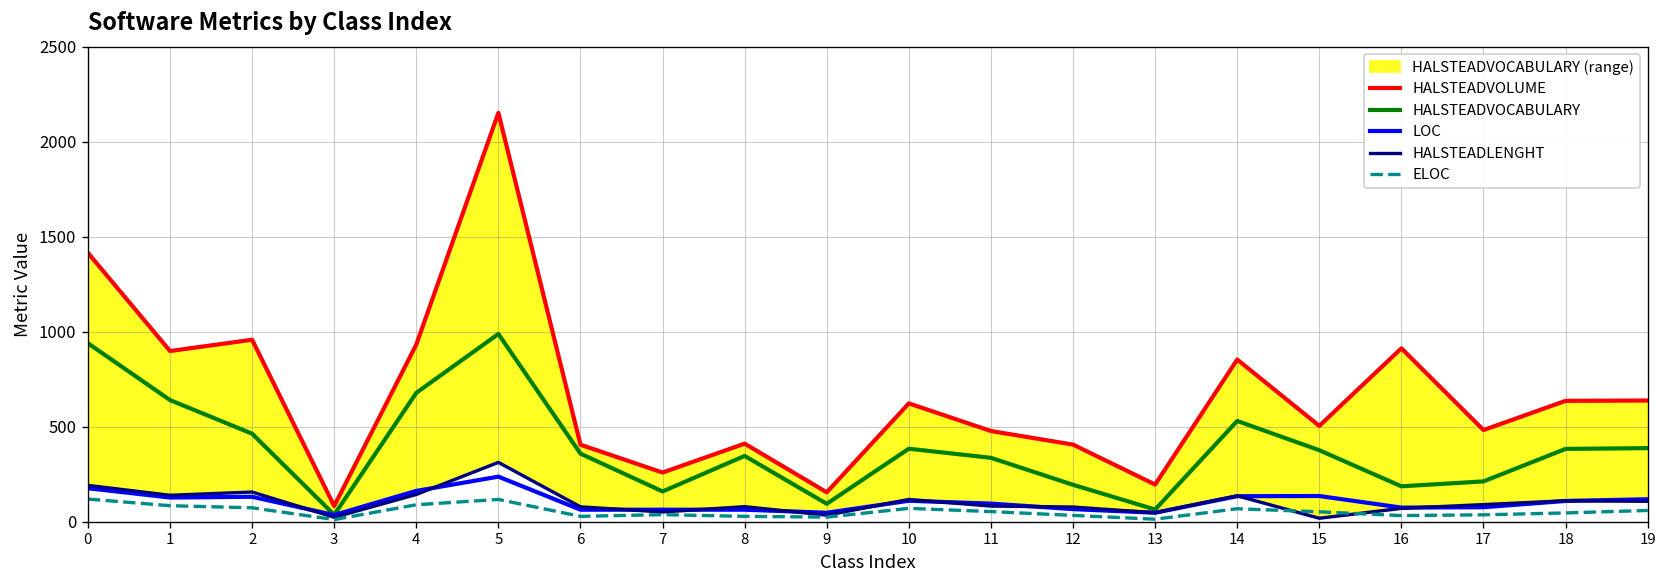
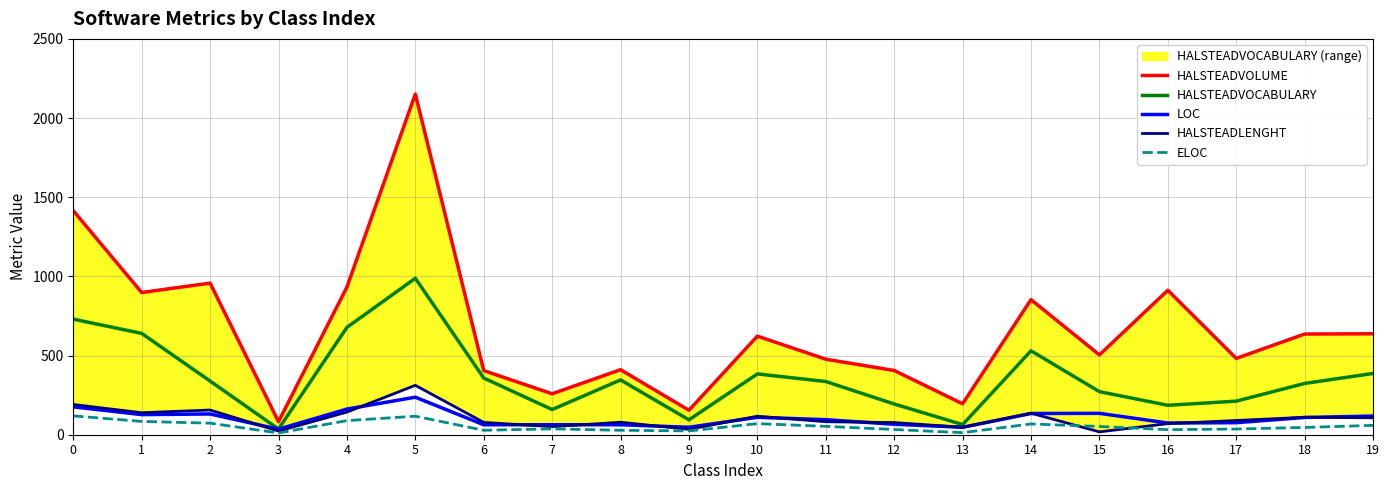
  {
    "HALSTEADVOCABULARY (range)": {
      "0": 1410,
      "1": 900,
      "2": 960,
      "3": 80,
      "4": 930,
      "5": 2150,
      "6": 410,
      "7": 260,
      "8": 410,
      "9": 150,
      "10": 620,
      "11": 480,
      "12": 410,
      "13": 200,
      "14": 850,
      "15": 500,
      "16": 910,
      "17": 480,
      "18": 640,
      "19": 640
    },
    "HALSTEADVOCABULARY": {
-     "0": 940,
+     "0": 730,
      "1": 640,
-     "2": 460,
+     "2": 340,
      "4": 680,
      "5": 990,
      "6": 360,
      "7": 160,
      "8": 350,
      "9": 90,
      "10": 380,
      "11": 340,
      "12": 190,
      "13": 60,
      "14": 530,
-     "15": 380,
+     "15": 270,
      "16": 190,
      "17": 210,
-     "18": 380,
+     "18": 320,
      "19": 390
    },
    "LOC": {
      "2": 130,
      "4": 160,
      "5": 240,
      "15": 140
    },
    "HALSTEADLENGHT": {
      "2": 160,
      "4": 140,
      "5": 310,
      "15": 20
    },
    "ELOC": {
      "0": 120,
      "1": 80,
      "2": 70,
      "4": 90,
      "5": 120,
      "6": 30,
      "8": 30,
      "10": 70,
      "11": 50,
      "12": 30,
      "13": 10,
      "14": 70,
      "15": 50,
      "16": 30,
      "17": 40,
      "18": 50,
      "19": 60
    }
  }
